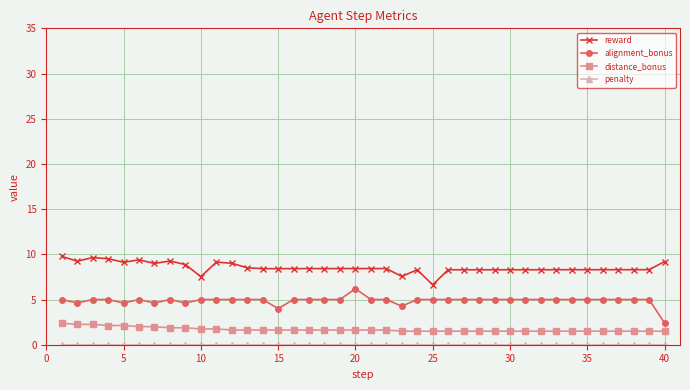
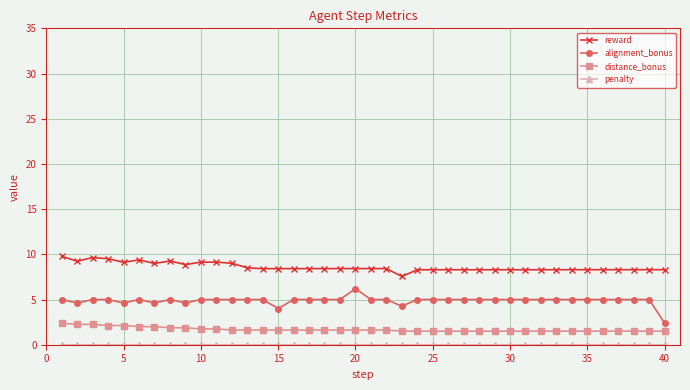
  {
    "reward": {
      "5": 9,
-     "10": 8,
+     "10": 9,
      "15": 8,
      "20": 8,
-     "25": 7,
+     "25": 8,
      "30": 8,
      "35": 8,
-     "40": 9
+     "40": 8
    },
    "alignment_bonus": {
      "5": 5,
      "10": 5,
      "15": 4,
      "20": 6,
      "25": 5,
      "30": 5,
      "35": 5,
      "40": 2
    }
  }
